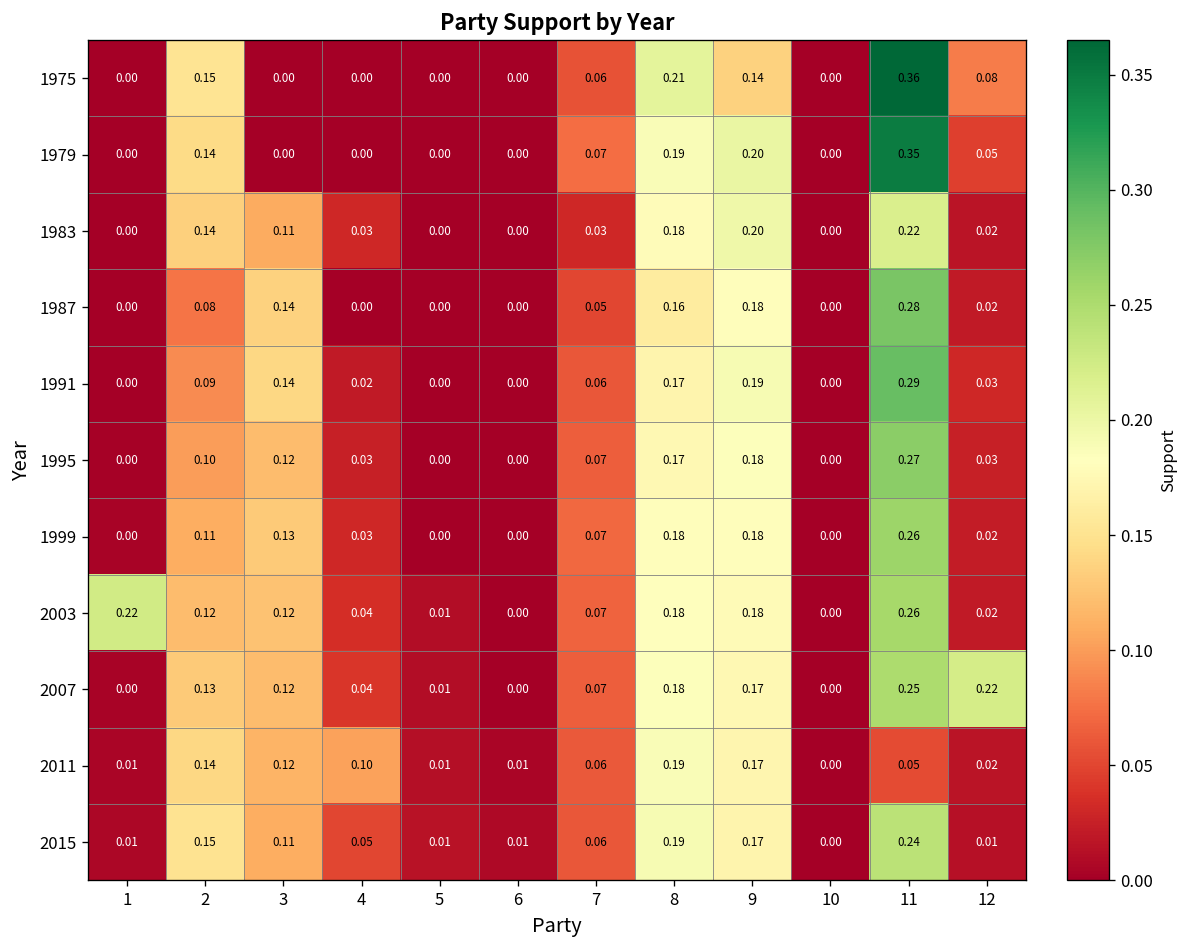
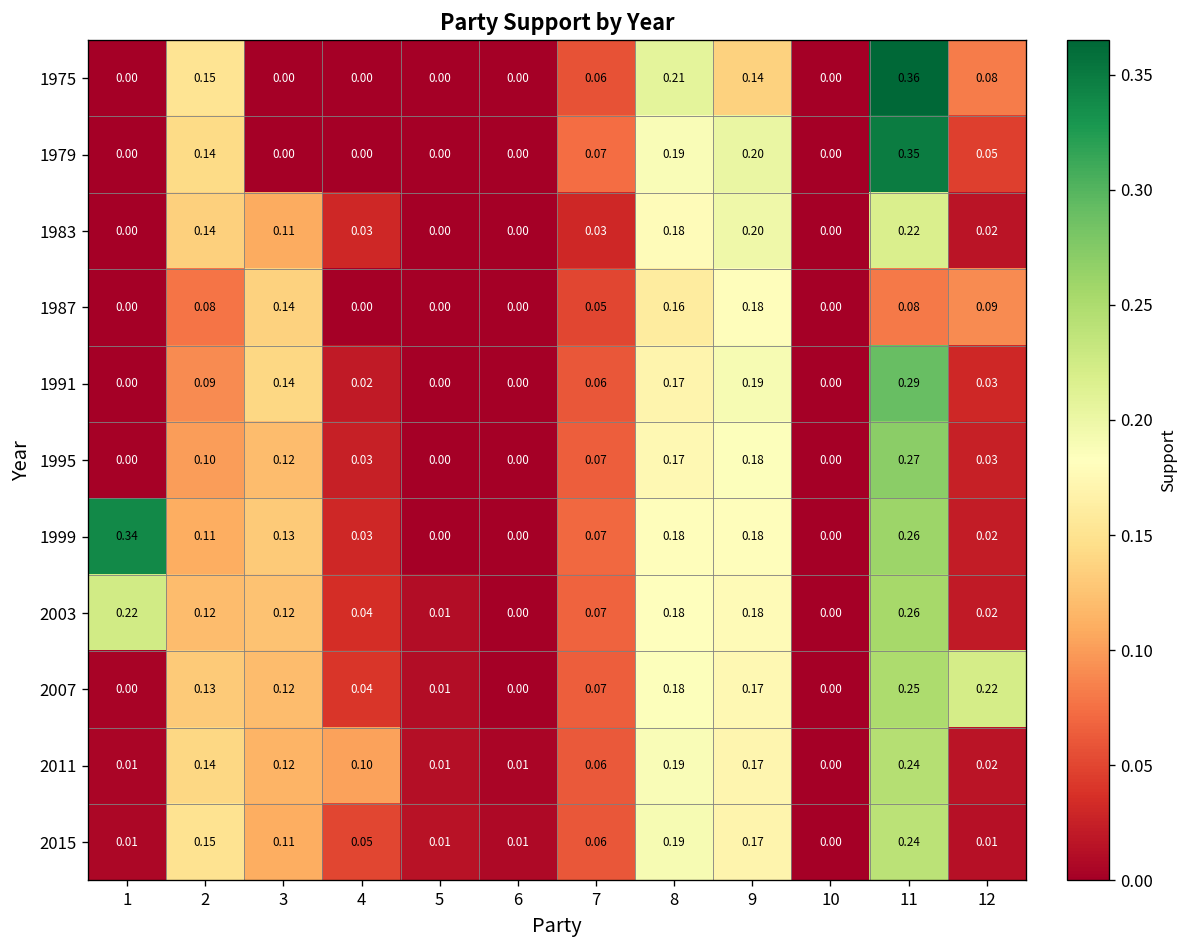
  {
    "1975": {
      "1": 0.00,
      "2": 0.15,
      "3": 0.00,
      "4": 0.00,
      "5": 0.00,
      "6": 0.00,
      "7": 0.06,
      "8": 0.21,
      "9": 0.14,
      "10": 0.00,
      "11": 0.36,
      "12": 0.08
    },
    "1979": {
      "1": 0.00,
      "2": 0.14,
      "3": 0.00,
      "4": 0.00,
      "5": 0.00,
      "6": 0.00,
      "7": 0.07,
      "8": 0.19,
      "9": 0.20,
      "10": 0.00,
      "11": 0.35,
      "12": 0.05
    },
    "1983": {
      "1": 0.00,
      "2": 0.14,
      "3": 0.11,
      "4": 0.03,
      "5": 0.00,
      "6": 0.00,
      "7": 0.03,
      "8": 0.18,
      "9": 0.20,
      "10": 0.00,
      "11": 0.22,
      "12": 0.02
    },
    "1987": {
      "1": 0.00,
      "2": 0.08,
      "3": 0.14,
      "4": 0.00,
      "5": 0.00,
      "6": 0.00,
      "7": 0.05,
      "8": 0.16,
      "9": 0.18,
      "10": 0.00,
-     "11": 0.28,
-     "12": 0.02
+     "11": 0.08,
+     "12": 0.09
    },
    "1991": {
      "1": 0.00,
      "2": 0.09,
      "3": 0.14,
      "4": 0.02,
      "5": 0.00,
      "6": 0.00,
      "7": 0.06,
      "8": 0.17,
      "9": 0.19,
      "10": 0.00,
      "11": 0.29,
      "12": 0.03
    },
    "1995": {
      "1": 0.00,
      "2": 0.10,
      "3": 0.12,
      "4": 0.03,
      "5": 0.00,
      "6": 0.00,
      "7": 0.07,
      "8": 0.17,
      "9": 0.18,
      "10": 0.00,
      "11": 0.27,
      "12": 0.03
    },
    "1999": {
-     "1": 0.00,
+     "1": 0.34,
      "2": 0.11,
      "3": 0.13,
      "4": 0.03,
      "5": 0.00,
      "6": 0.00,
      "7": 0.07,
      "8": 0.18,
      "9": 0.18,
      "10": 0.00,
      "11": 0.26,
      "12": 0.02
    },
    "2003": {
      "1": 0.22,
      "2": 0.12,
      "3": 0.12,
      "4": 0.04,
      "5": 0.01,
      "6": 0.00,
      "7": 0.07,
      "8": 0.18,
      "9": 0.18,
      "10": 0.00,
      "11": 0.26,
      "12": 0.02
    },
    "2007": {
      "1": 0.00,
      "2": 0.13,
      "3": 0.12,
      "4": 0.04,
      "5": 0.01,
      "6": 0.00,
      "7": 0.07,
      "8": 0.18,
      "9": 0.17,
      "10": 0.00,
      "11": 0.25,
      "12": 0.22
    },
    "2011": {
      "1": 0.01,
      "2": 0.14,
      "3": 0.12,
      "4": 0.10,
      "5": 0.01,
      "6": 0.01,
      "7": 0.06,
      "8": 0.19,
      "9": 0.17,
      "10": 0.00,
-     "11": 0.05,
+     "11": 0.24,
      "12": 0.02
    },
    "2015": {
      "1": 0.01,
      "2": 0.15,
      "3": 0.11,
      "4": 0.05,
      "5": 0.01,
      "6": 0.01,
      "7": 0.06,
      "8": 0.19,
      "9": 0.17,
      "10": 0.00,
      "11": 0.24,
      "12": 0.01
    }
  }
